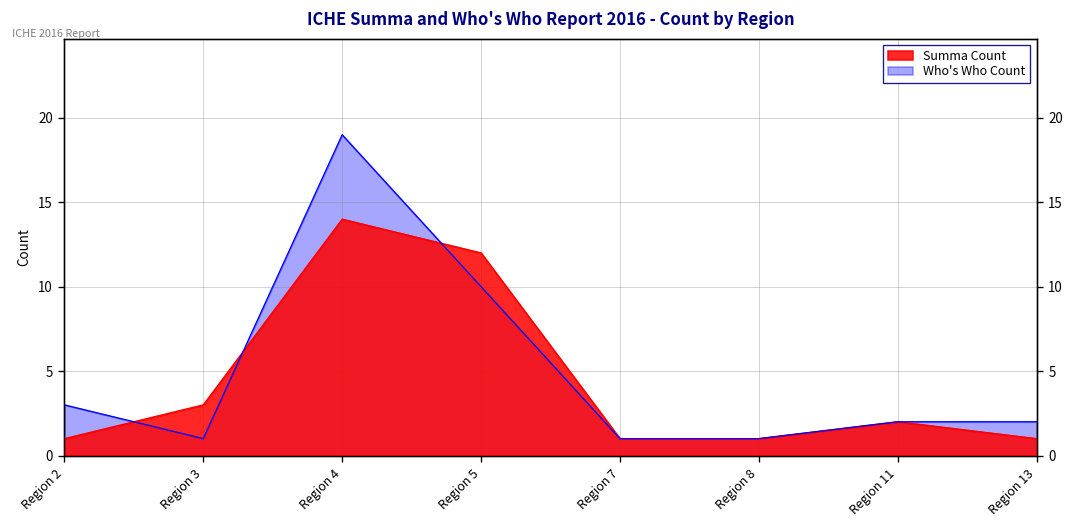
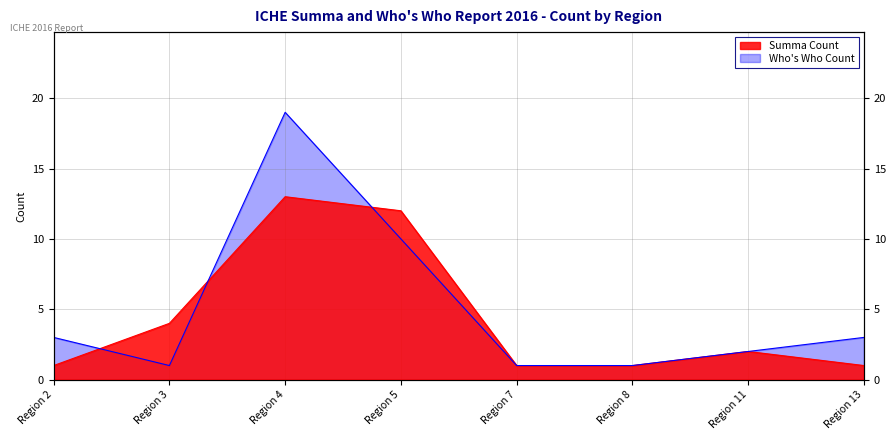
  {
    "Summa Count": {
      "Region 2": 1,
-     "Region 3": 3,
-     "Region 4": 14,
+     "Region 3": 4,
+     "Region 4": 13,
      "Region 5": 12,
      "Region 13": 1
    },
    "Who's Who Count": {
      "Region 2": 3,
      "Region 3": 1,
      "Region 4": 19,
      "Region 5": 10,
-     "Region 13": 2
+     "Region 13": 3
    }
  }
